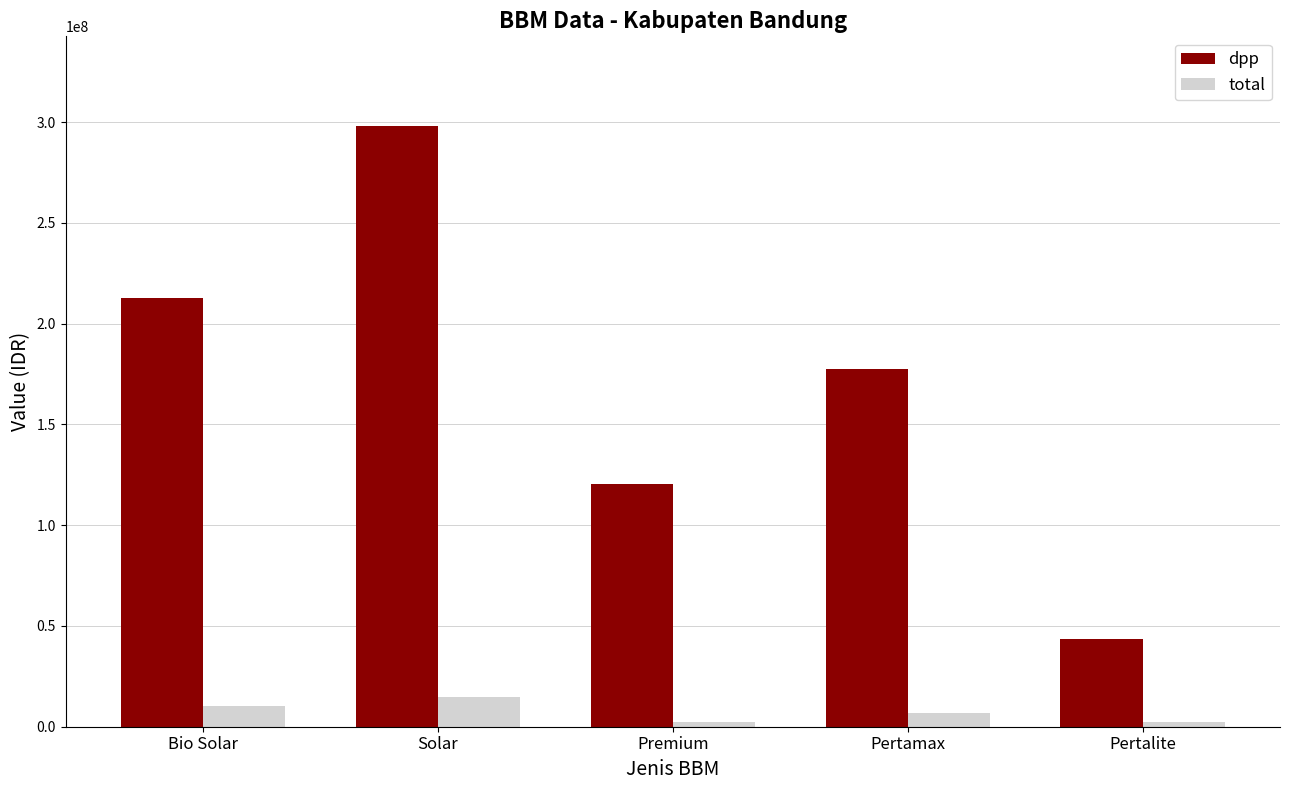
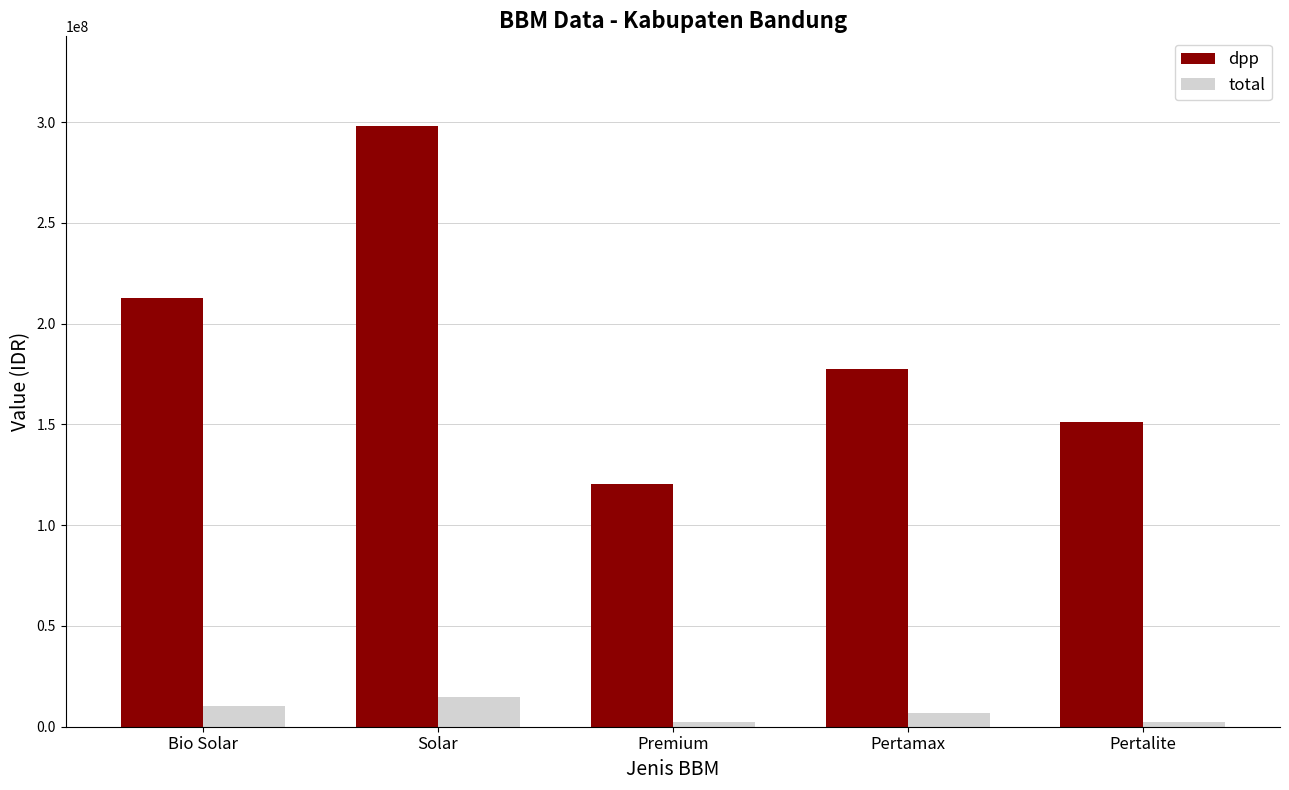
  {
    "dpp": {
      "Bio Solar": 213000000,
      "Solar": 298000000,
      "Premium": 121000000,
      "Pertamax": 177000000,
-     "Pertalite": 44000000
+     "Pertalite": 151000000
    },
    "total": {
      "Bio Solar": 10000000,
      "Solar": 15000000,
      "Premium": 2000000,
      "Pertamax": 7000000,
      "Pertalite": 2000000
    }
  }
